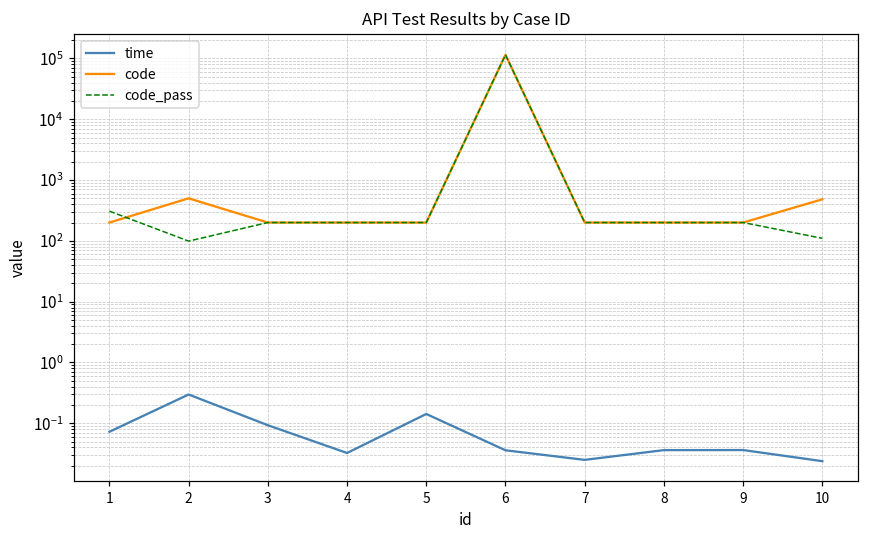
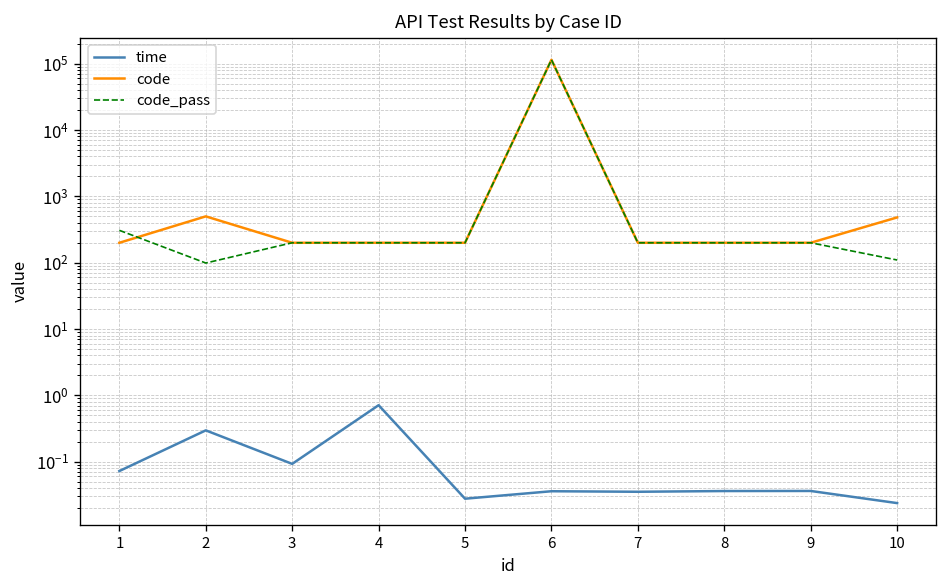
  {
    "time": {
      "1": 0.07,
      "2": 0.3,
      "3": 0.09,
-     "4": 0.03,
-     "5": 0.14,
+     "4": 0.7,
+     "5": 0.03,
      "6": 0.04,
-     "7": 0.03,
+     "7": 0.04,
      "8": 0.04,
      "9": 0.04,
      "10": 0.024
    },
    "code": {
      "1": 200,
      "2": 500,
      "10": 500
    },
    "code_pass": {
      "1": 300,
      "2": 100,
      "10": 110
    }
  }
